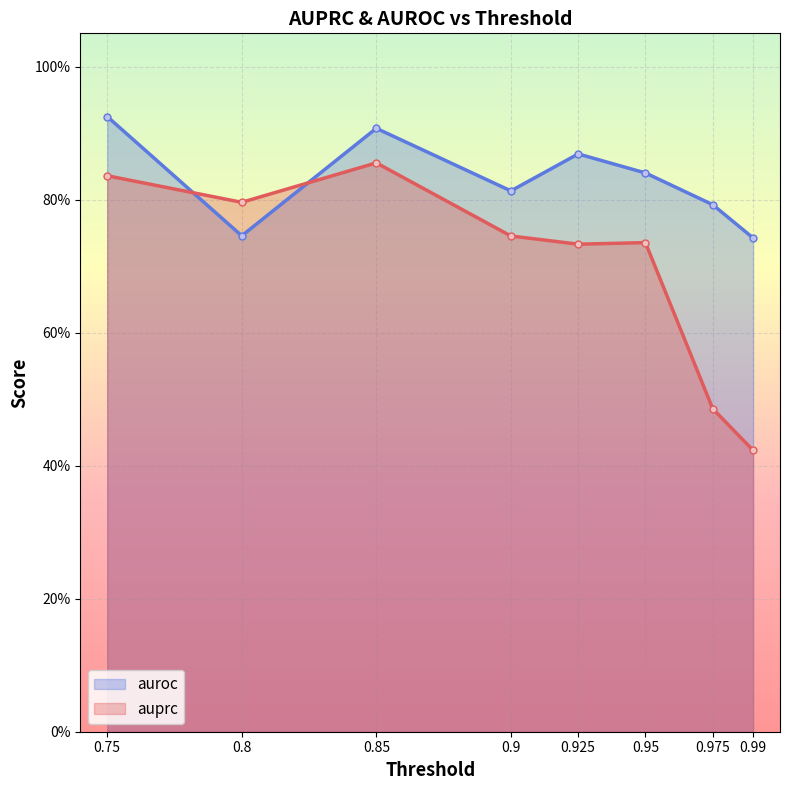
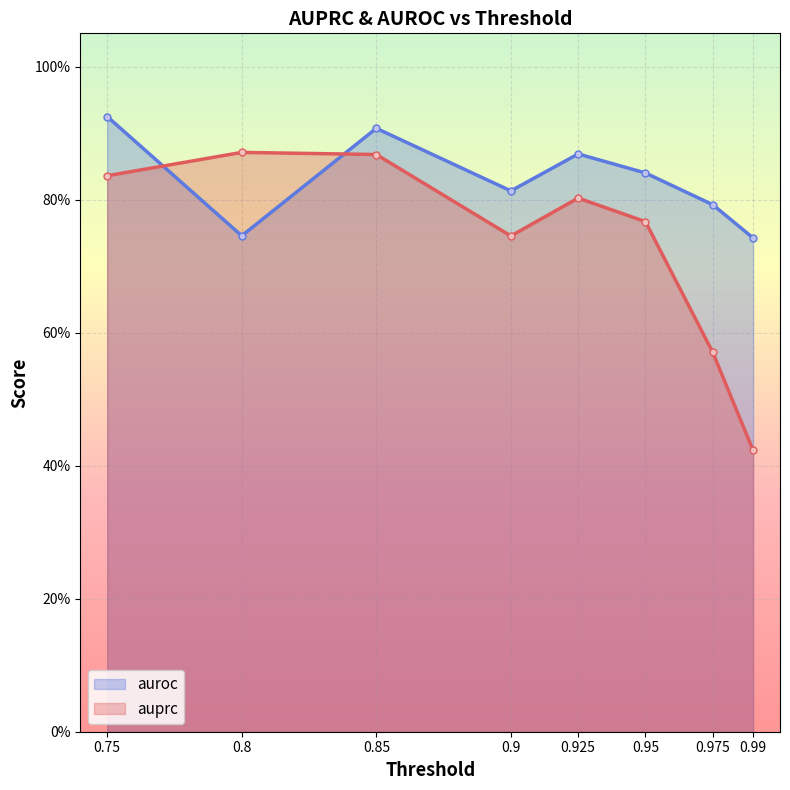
  {
    "auroc": {
      "0.75": "92%",
      "0.8": "75%",
      "0.85": "91%",
      "0.9": "81%",
      "0.925": "87%",
      "0.95": "84%",
      "0.975": "79%",
      "0.99": "74%"
    },
    "auprc": {
      "0.75": "84%",
-     "0.8": "80%",
-     "0.85": "86%",
+     "0.8": "87%",
+     "0.85": "87%",
      "0.9": "75%",
-     "0.925": "73%",
-     "0.95": "74%",
-     "0.975": "49%",
+     "0.925": "80%",
+     "0.95": "77%",
+     "0.975": "57%",
      "0.99": "42%"
    }
  }
